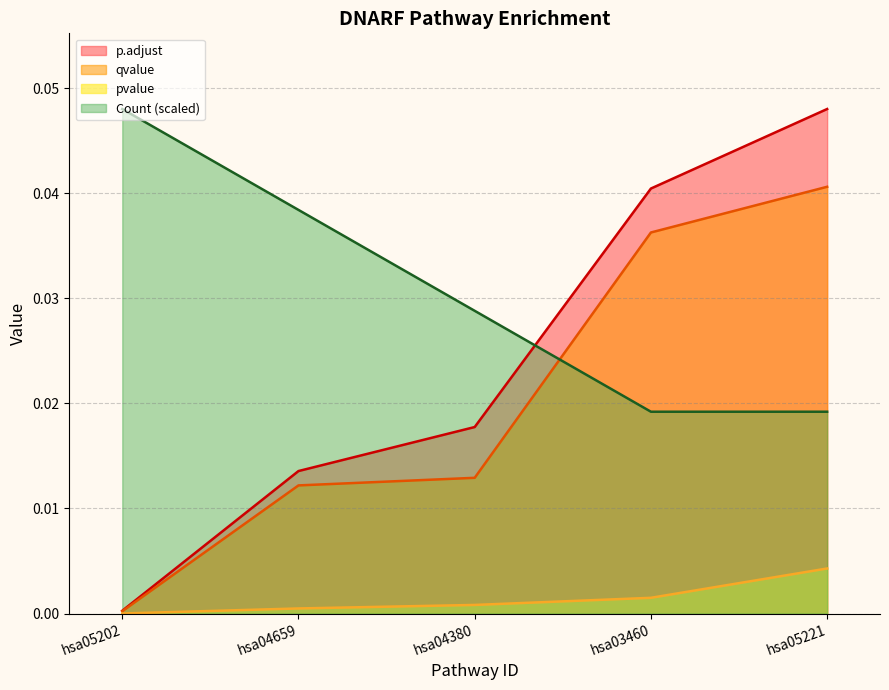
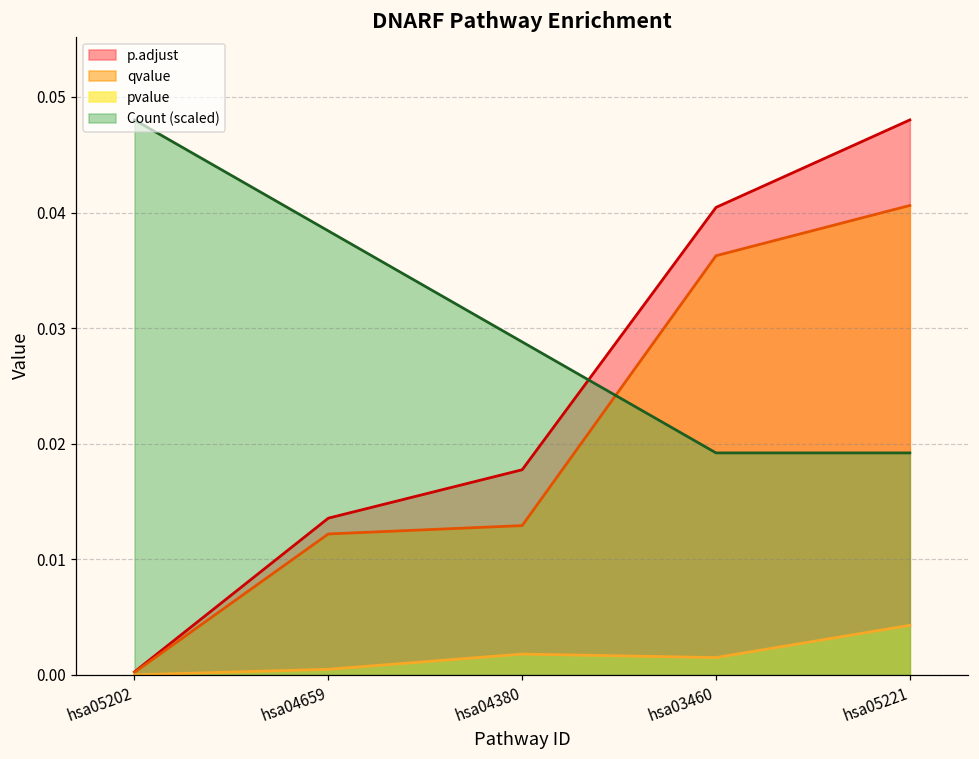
  {
    "p.adjust": {
      "hsa04659": 0.0136,
      "hsa04380": 0.0177,
      "hsa03460": 0.0404,
      "hsa05221": 0.0480
    },
    "qvalue": {
      "hsa04659": 0.0122,
      "hsa04380": 0.0129,
      "hsa03460": 0.0363,
      "hsa05221": 0.0406
    },
    "pvalue": {
      "hsa04659": 0.0005,
-     "hsa04380": 0.0008,
+     "hsa04380": 0.0018,
      "hsa03460": 0.0015,
      "hsa05221": 0.0043
    },
    "Count (scaled)": {
      "hsa04659": 0.0384,
      "hsa04380": 0.0288,
      "hsa03460": 0.0192,
      "hsa05221": 0.0192
    }
  }
